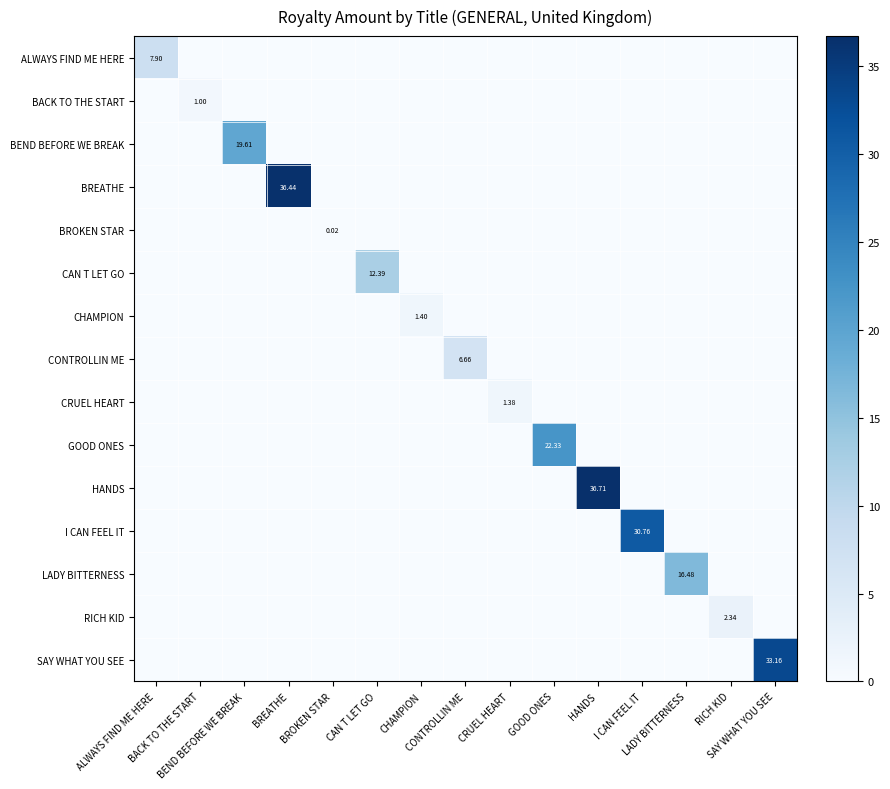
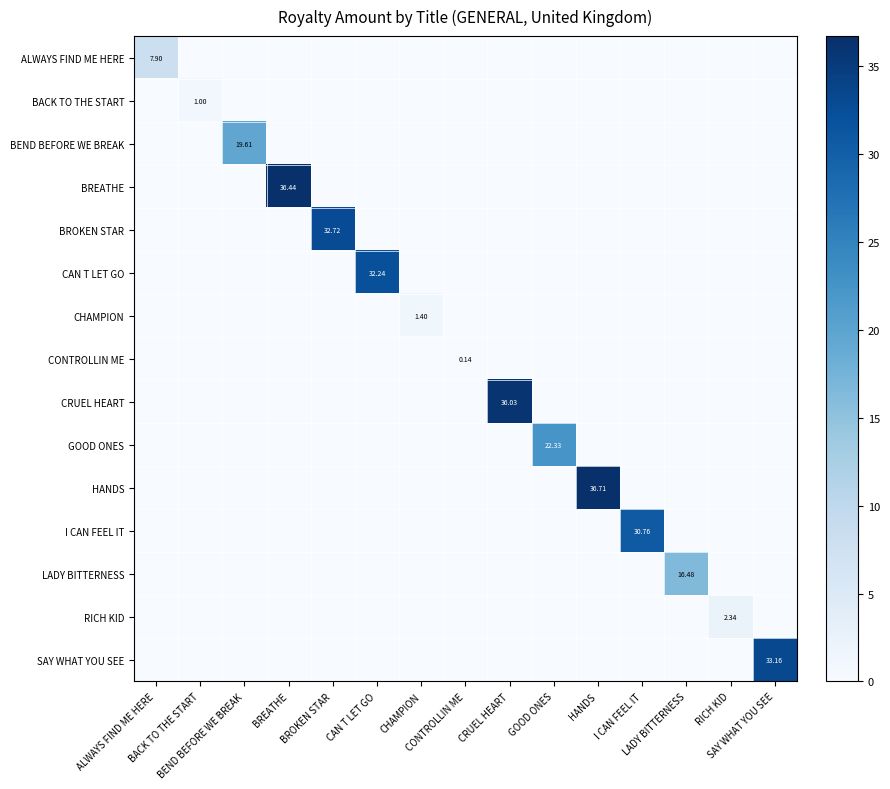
  {
    "ALWAYS FIND ME HERE": {
      "ALWAYS FIND ME HERE": 7.90
    },
    "BACK TO THE START": {
      "BACK TO THE START": 1.00
    },
    "BEND BEFORE WE BREAK": {
      "BEND BEFORE WE BREAK": 19.61
    },
    "BREATHE": {
      "BREATHE": 36.44
    },
    "BROKEN STAR": {
-     "BROKEN STAR": 0.02
+     "BROKEN STAR": 32.72
    },
    "CAN T LET GO": {
-     "CAN T LET GO": 12.39
+     "CAN T LET GO": 32.24
    },
    "CHAMPION": {
      "CHAMPION": 1.40
    },
    "CONTROLLIN ME": {
-     "CONTROLLIN ME": 6.66
+     "CONTROLLIN ME": 0.14
    },
    "CRUEL HEART": {
-     "CRUEL HEART": 1.38
+     "CRUEL HEART": 36.03
    },
    "GOOD ONES": {
      "GOOD ONES": 22.33
    },
    "HANDS": {
      "HANDS": 36.71
    },
    "I CAN FEEL IT": {
      "I CAN FEEL IT": 30.76
    },
    "LADY BITTERNESS": {
      "LADY BITTERNESS": 16.48
    },
    "RICH KID": {
      "RICH KID": 2.34
    },
    "SAY WHAT YOU SEE": {
      "SAY WHAT YOU SEE": 33.16
    }
  }
